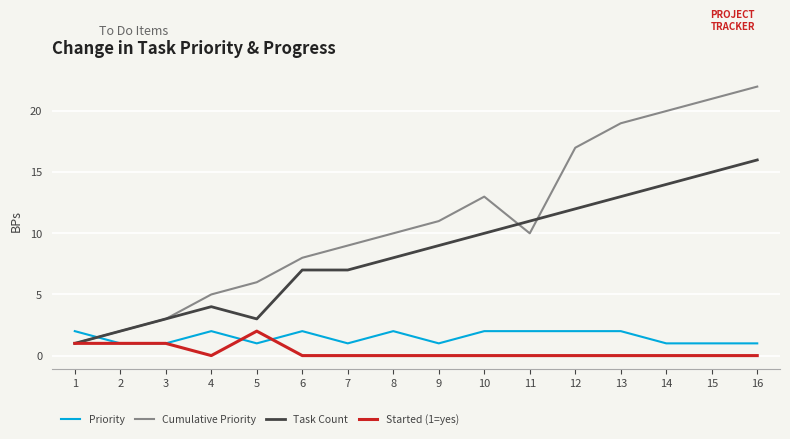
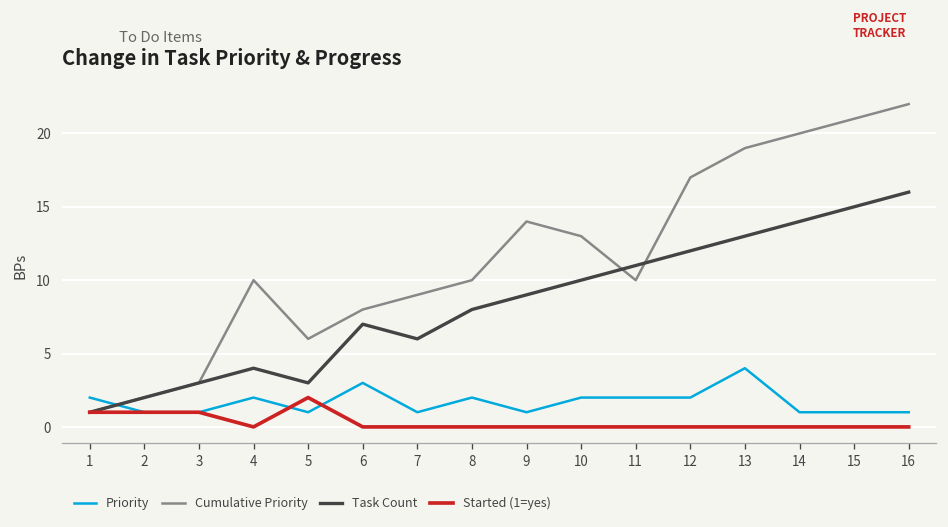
  {
    "Priority": {
      "1": 2,
      "4": 2,
      "5": 1,
-     "6": 2,
+     "6": 3,
      "7": 1,
      "8": 2,
      "9": 1,
      "10": 2,
      "11": 2,
      "12": 2,
-     "13": 2,
+     "13": 4,
      "14": 1,
      "15": 1,
      "16": 1
    },
    "Cumulative Priority": {
-     "4": 5,
+     "4": 10,
      "5": 6,
      "6": 8,
      "7": 9,
      "8": 10,
-     "9": 11,
+     "9": 14,
      "10": 13,
      "11": 10,
      "12": 17,
      "13": 19,
      "14": 20,
      "15": 21,
      "16": 22
    },
    "Task Count": {
      "4": 4,
      "5": 3,
      "6": 7,
-     "7": 7,
+     "7": 6,
      "8": 8,
      "9": 9,
      "10": 10,
      "11": 11,
      "12": 12,
      "13": 13,
      "14": 14,
      "15": 15,
      "16": 16
    },
    "Started (1=yes)": {
      "4": 0,
      "5": 2,
      "6": 0,
      "7": 0,
      "8": 0,
      "9": 0,
      "10": 0,
      "11": 0,
      "12": 0,
      "13": 0,
      "14": 0,
      "15": 0,
      "16": 0
    }
  }
